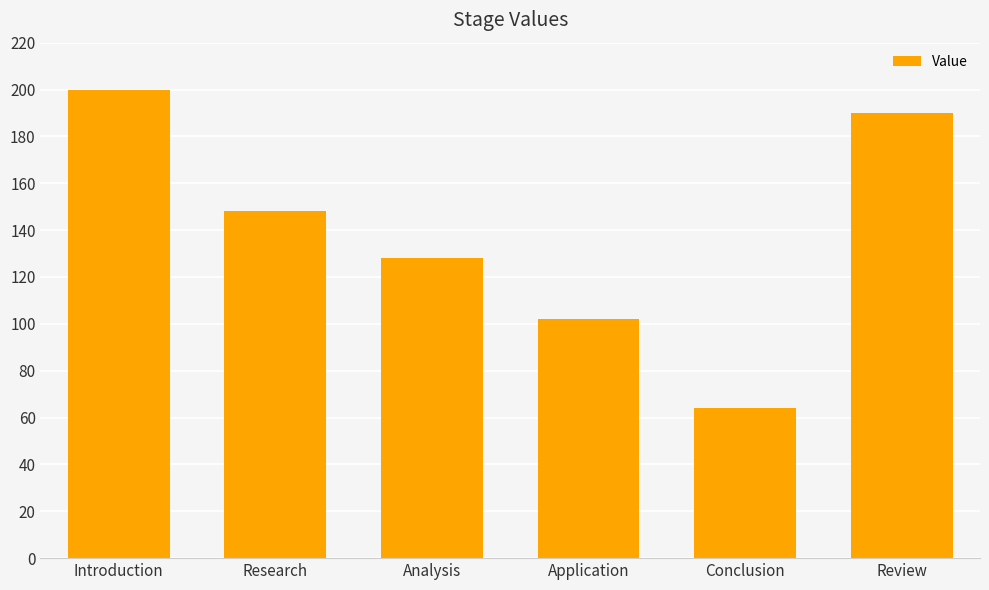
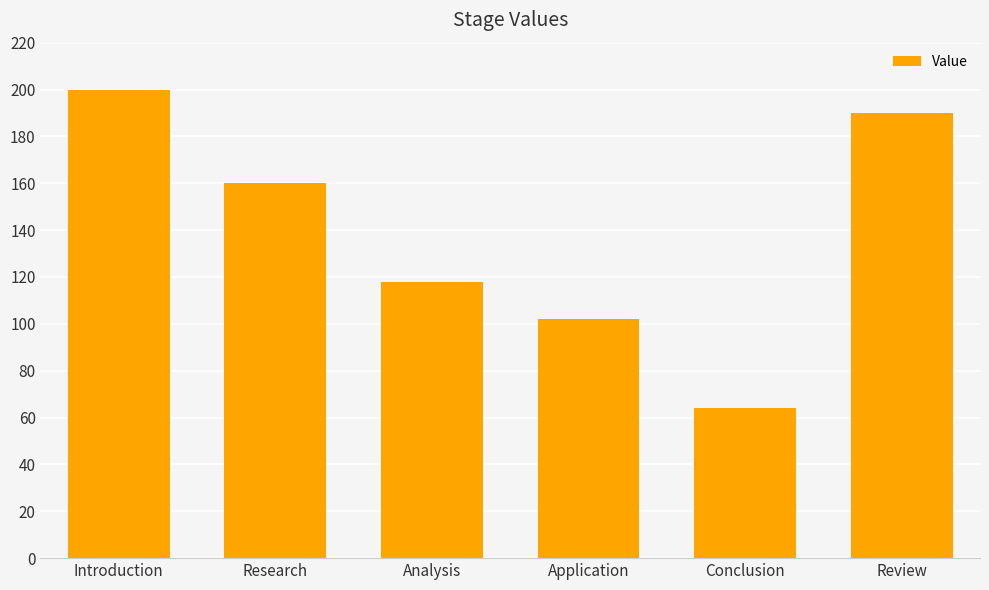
  {
    "Introduction": 200,
-   "Research": 148,
-   "Analysis": 128,
+   "Research": 160,
+   "Analysis": 118,
    "Application": 102,
    "Conclusion": 64,
    "Review": 190
  }
